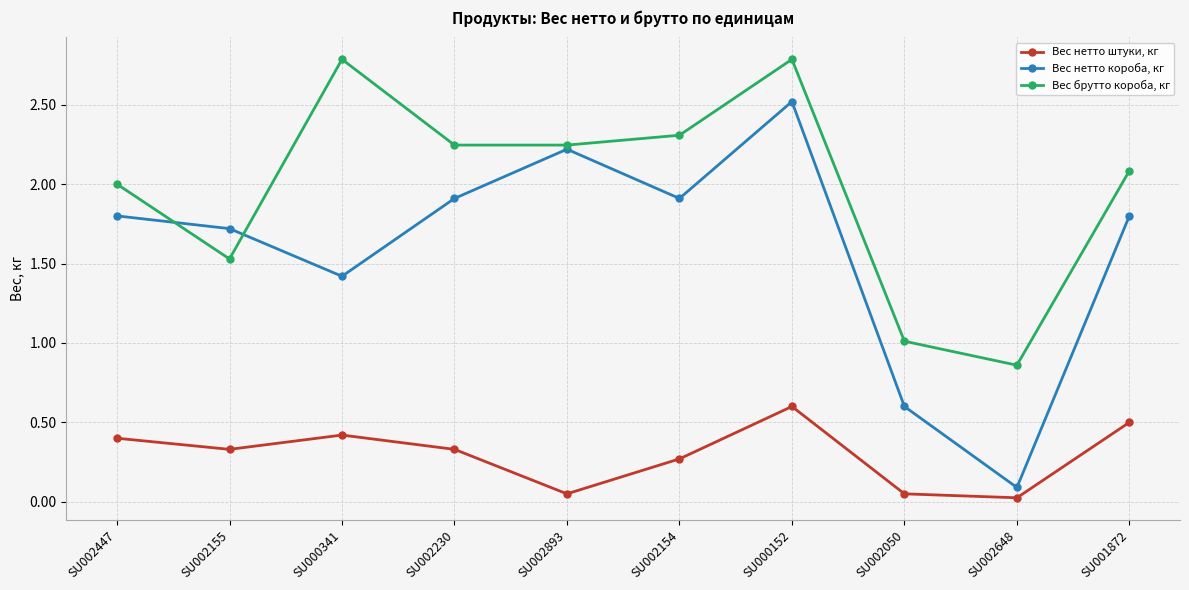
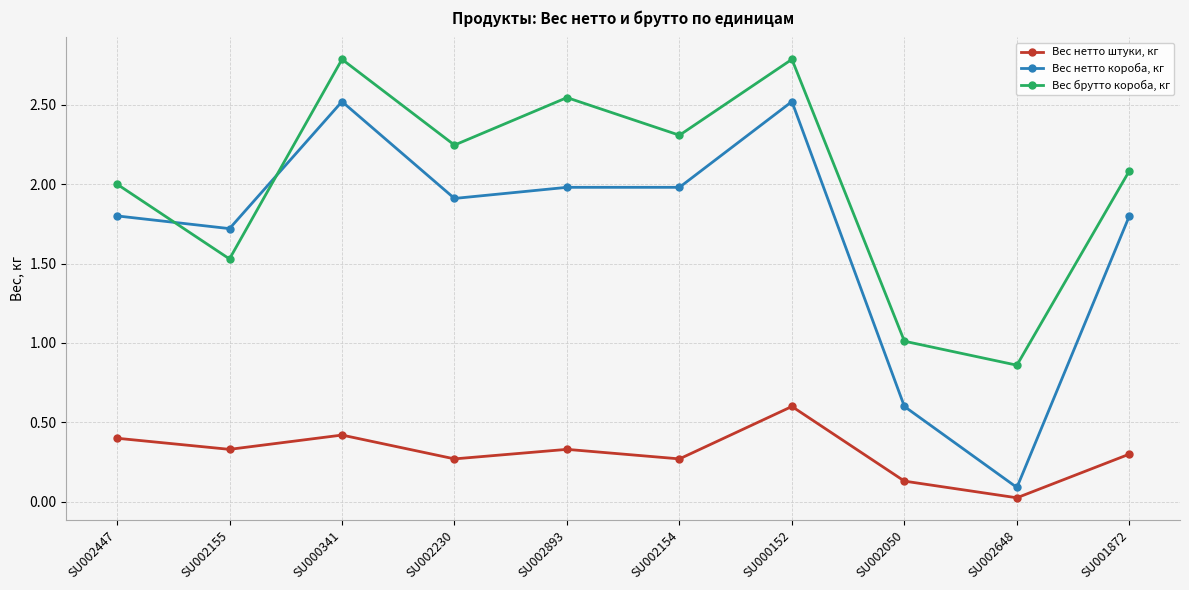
  {
    "Вес нетто штуки, кг": {
      "SU002447": 0.40,
      "SU002155": 0.33,
      "SU000341": 0.42,
-     "SU002230": 0.33,
-     "SU002893": 0.05,
+     "SU002230": 0.27,
+     "SU002893": 0.33,
      "SU002154": 0.27,
      "SU000152": 0.60,
-     "SU002050": 0.05,
+     "SU002050": 0.13,
      "SU002648": 0.03,
-     "SU001872": 0.5
+     "SU001872": 0.3
    },
    "Вес нетто короба, кг": {
      "SU002447": 1.80,
      "SU002155": 1.72,
-     "SU000341": 1.42,
+     "SU000341": 2.52,
      "SU002230": 1.91,
-     "SU002893": 2.22,
-     "SU002154": 1.91,
+     "SU002893": 1.98,
+     "SU002154": 1.98,
      "SU000152": 2.52,
      "SU002050": 0.60,
      "SU002648": 0.09,
      "SU001872": 1.80
    },
    "Вес брутто короба, кг": {
      "SU002447": 2.00,
      "SU002155": 1.53,
      "SU000341": 2.79,
      "SU002230": 2.25,
-     "SU002893": 2.25,
+     "SU002893": 2.55,
      "SU002154": 2.31,
      "SU000152": 2.79,
      "SU002050": 1.01,
      "SU002648": 0.86,
      "SU001872": 2.08
    }
  }
